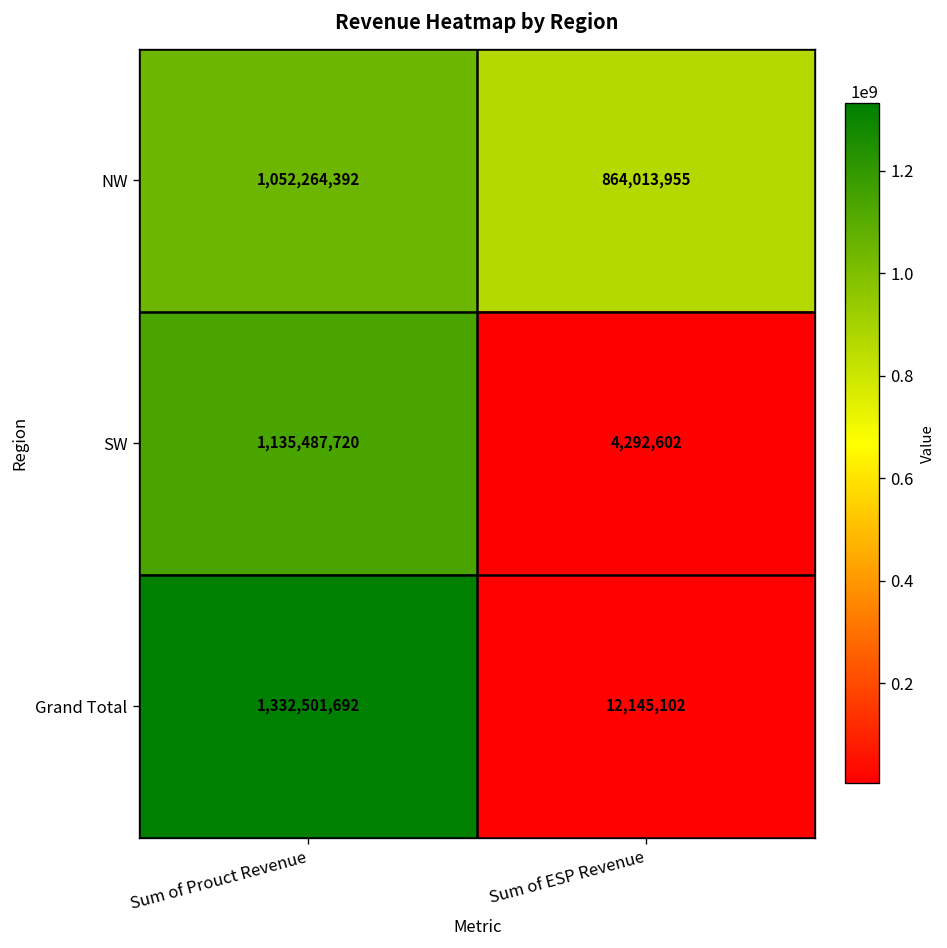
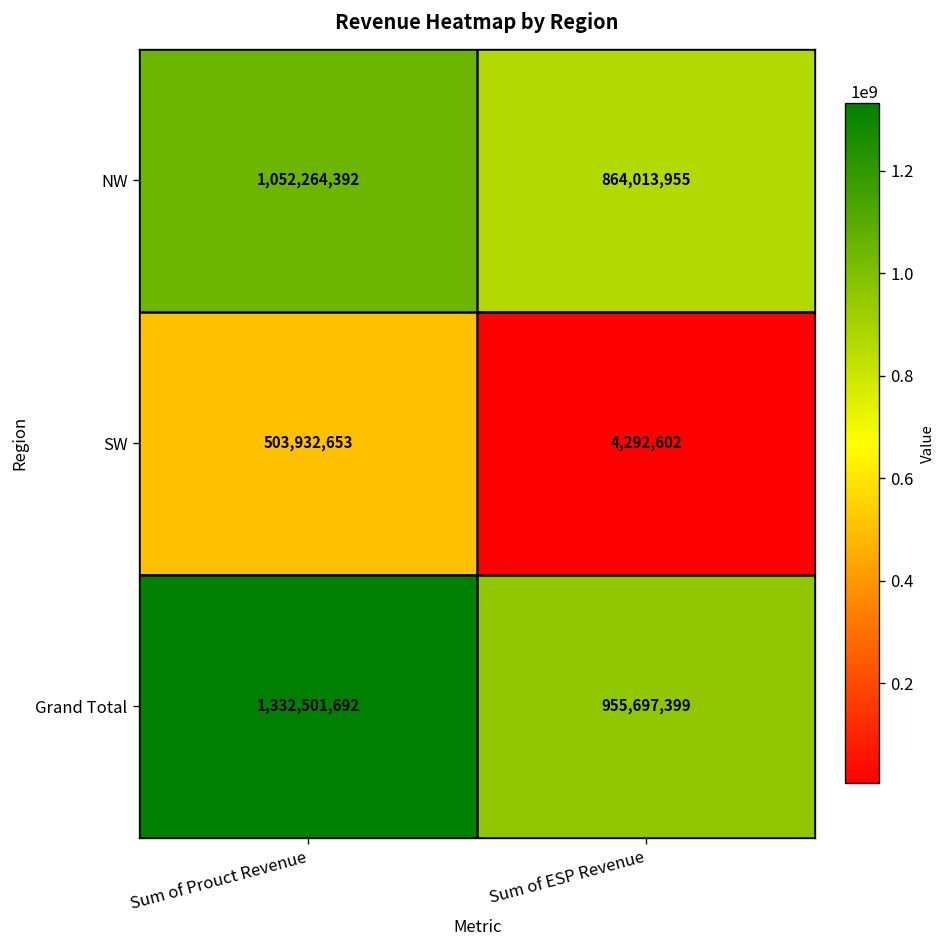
  {
    "NW": {
      "Sum of Prouct Revenue": "1,052,264,392",
      "Sum of ESP Revenue": "864,013,955"
    },
    "SW": {
-     "Sum of Prouct Revenue": "1,135,487,720",
+     "Sum of Prouct Revenue": "503,932,653",
      "Sum of ESP Revenue": "4,292,602"
    },
    "Grand Total": {
      "Sum of Prouct Revenue": "1,332,501,692",
-     "Sum of ESP Revenue": "12,145,102"
+     "Sum of ESP Revenue": "955,697,399"
    }
  }
